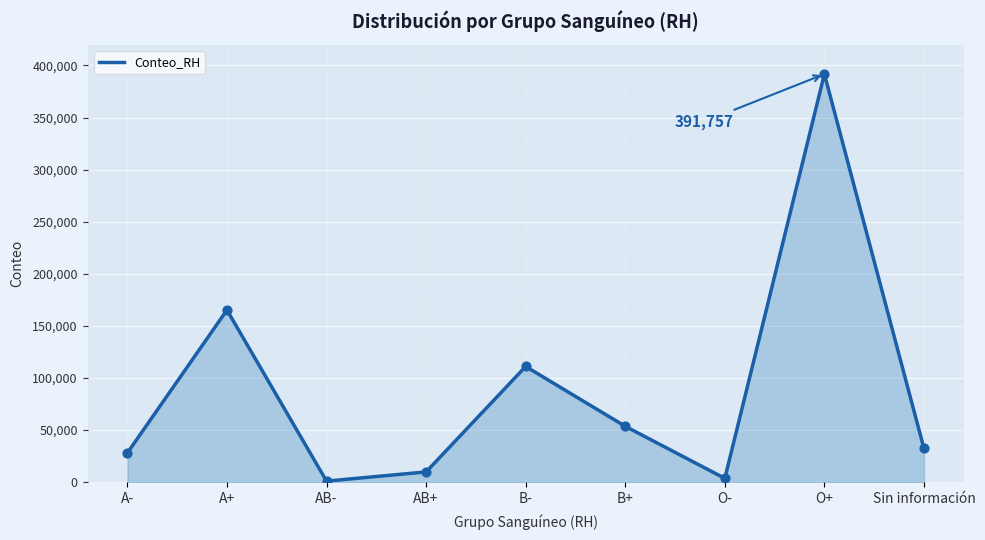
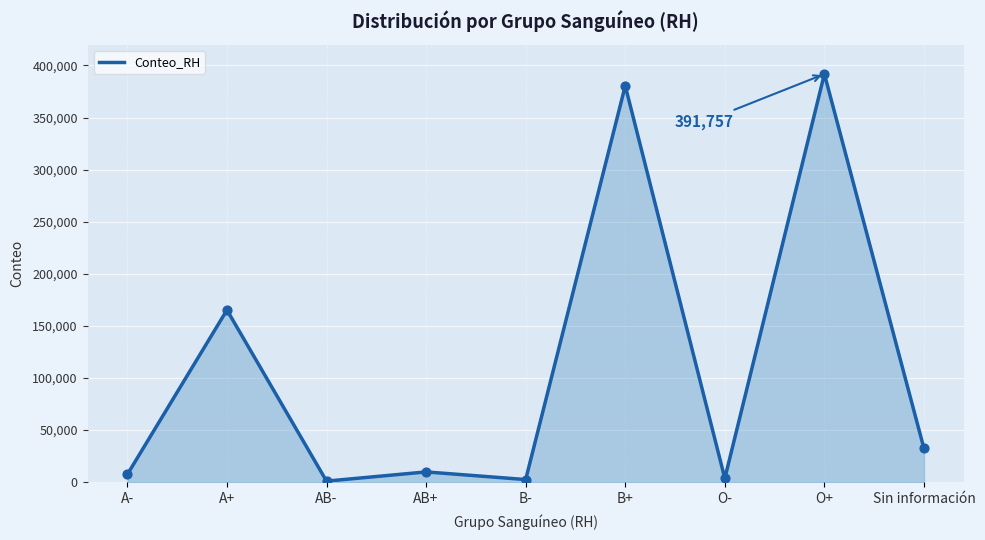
  {
-   "A-": "28,000",
+   "A-": "8,000",
    "A+": "165,000",
    "AB-": "1,000",
    "AB+": "10,000",
-   "B-": "111,000",
-   "B+": "54,000",
+   "B-": "3,000",
+   "B+": "380,000",
    "O-": "4,000",
    "Sin información": "32,000"
  }
